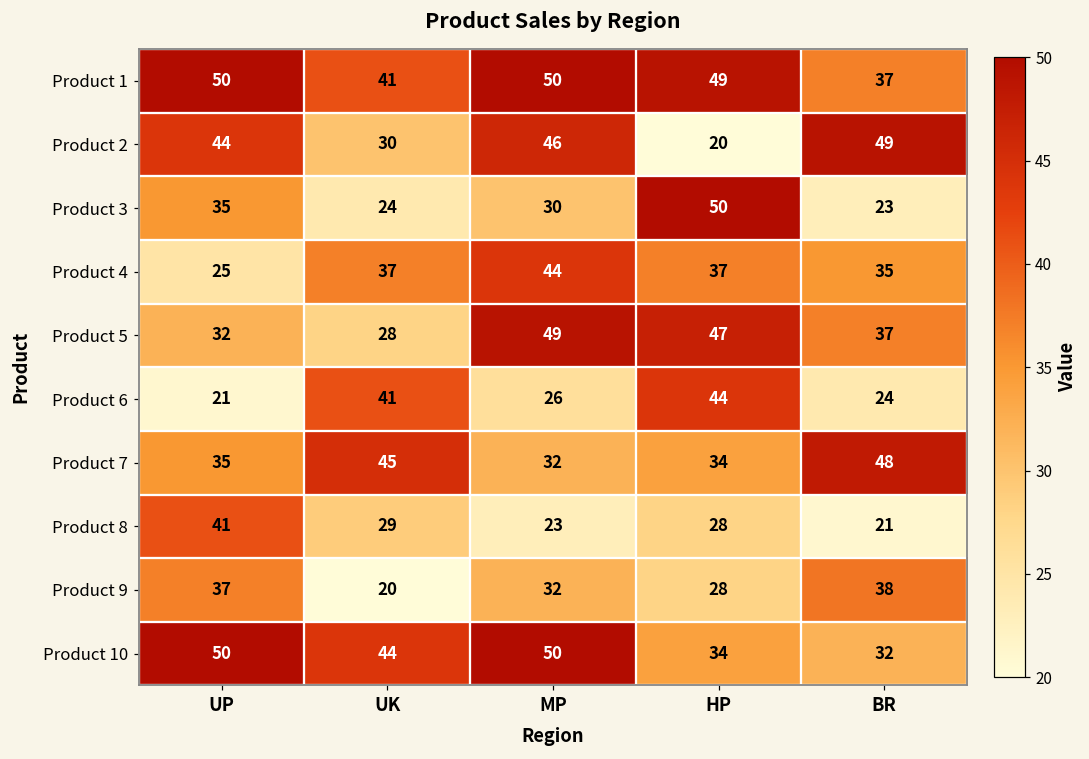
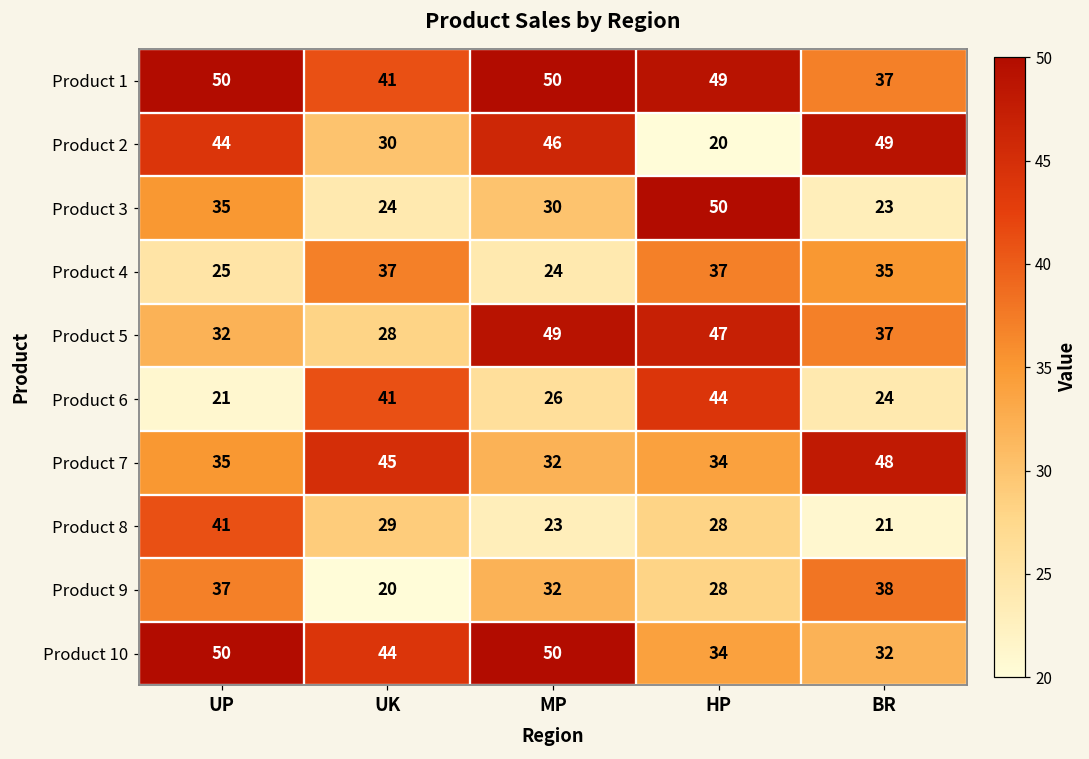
  {
    "Product 1": {
      "UP": 50,
      "UK": 41,
      "MP": 50,
      "HP": 49,
      "BR": 37
    },
    "Product 2": {
      "UP": 44,
      "UK": 30,
      "MP": 46,
      "HP": 20,
      "BR": 49
    },
    "Product 3": {
      "UP": 35,
      "UK": 24,
      "MP": 30,
      "HP": 50,
      "BR": 23
    },
    "Product 4": {
      "UP": 25,
      "UK": 37,
-     "MP": 44,
+     "MP": 24,
      "HP": 37,
      "BR": 35
    },
    "Product 5": {
      "UP": 32,
      "UK": 28,
      "MP": 49,
      "HP": 47,
      "BR": 37
    },
    "Product 6": {
      "UP": 21,
      "UK": 41,
      "MP": 26,
      "HP": 44,
      "BR": 24
    },
    "Product 7": {
      "UP": 35,
      "UK": 45,
      "MP": 32,
      "HP": 34,
      "BR": 48
    },
    "Product 8": {
      "UP": 41,
      "UK": 29,
      "MP": 23,
      "HP": 28,
      "BR": 21
    },
    "Product 9": {
      "UP": 37,
      "UK": 20,
      "MP": 32,
      "HP": 28,
      "BR": 38
    },
    "Product 10": {
      "UP": 50,
      "UK": 44,
      "MP": 50,
      "HP": 34,
      "BR": 32
    }
  }
